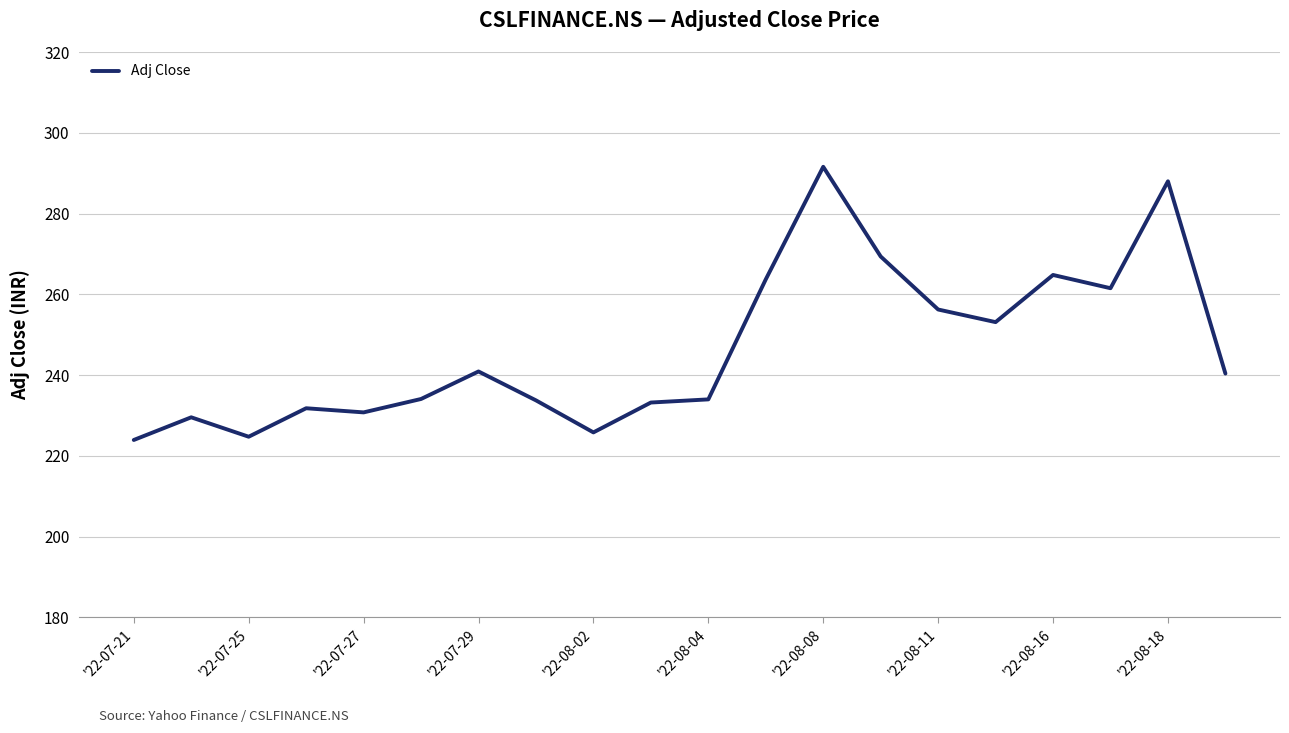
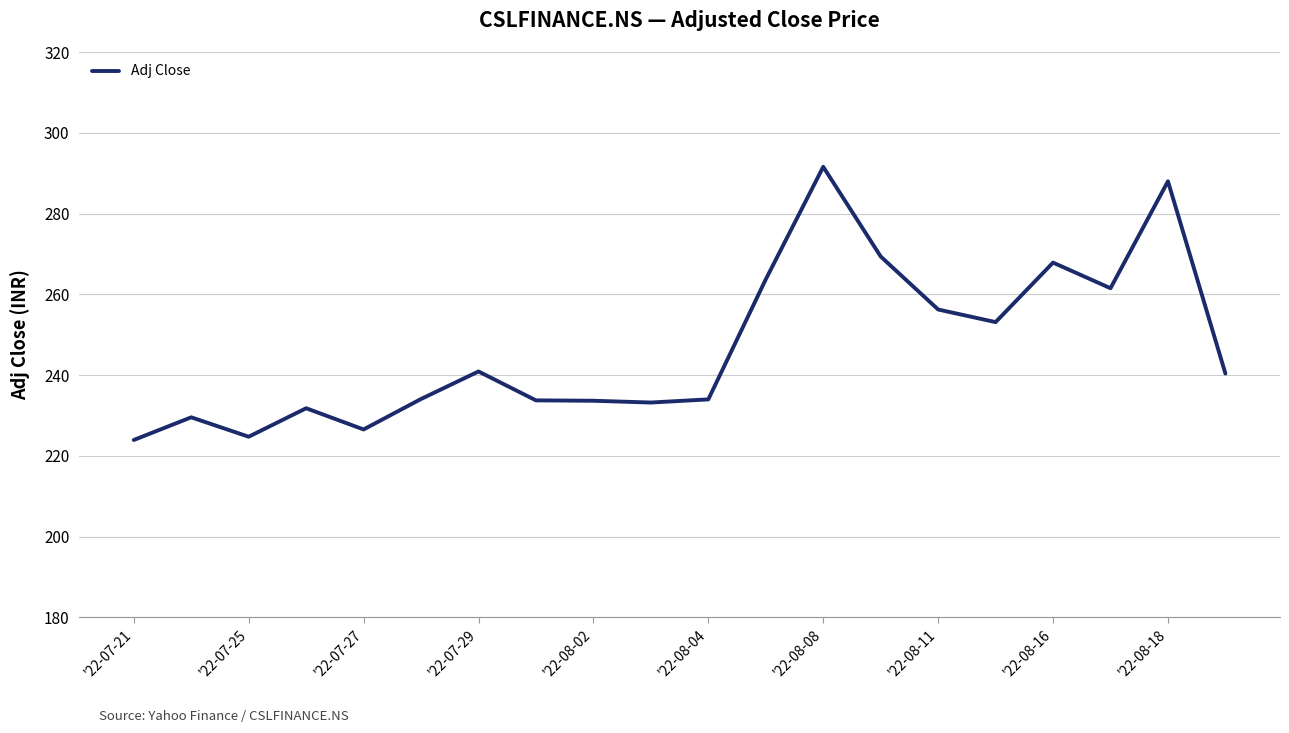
  {
    "'22-07-21": 224,
    "'22-07-25": 225,
-   "'22-07-27": 231,
+   "'22-07-27": 227,
    "'22-07-29": 241,
-   "'22-08-02": 226,
+   "'22-08-02": 234,
    "'22-08-04": 234,
    "'22-08-08": 292,
    "'22-08-11": 256,
-   "'22-08-16": 265,
+   "'22-08-16": 268,
    "'22-08-18": 288
  }
